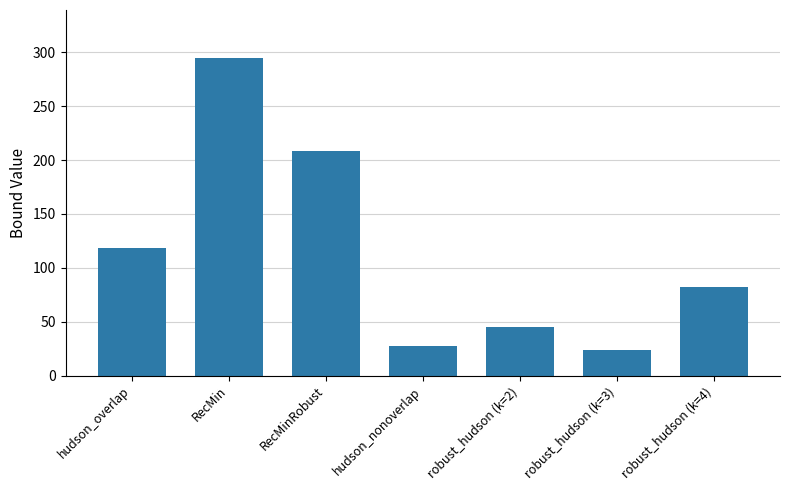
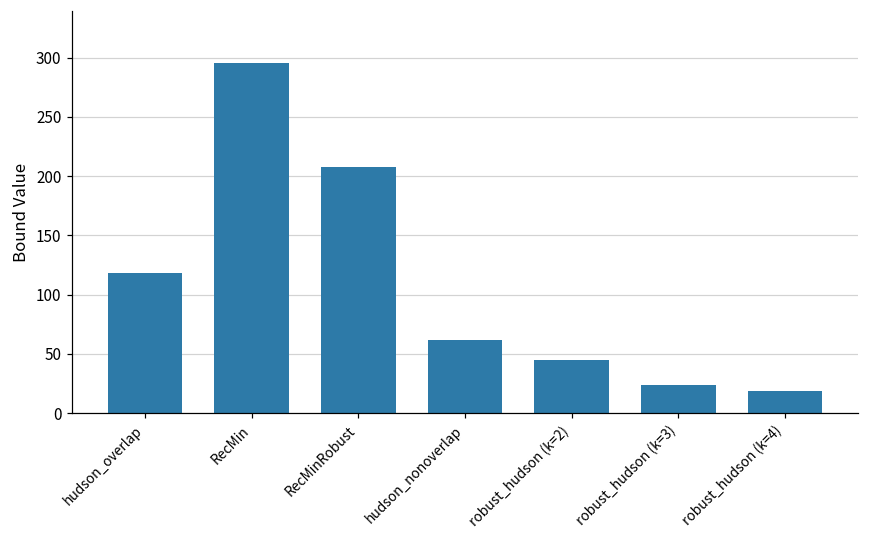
  {
    "hudson_overlap": 118,
    "RecMin": 295,
    "RecMinRobust": 208,
-   "hudson_nonoverlap": 27,
+   "hudson_nonoverlap": 62,
    "robust_hudson (k=2)": 45,
    "robust_hudson (k=3)": 24,
-   "robust_hudson (k=4)": 82
+   "robust_hudson (k=4)": 19
  }
